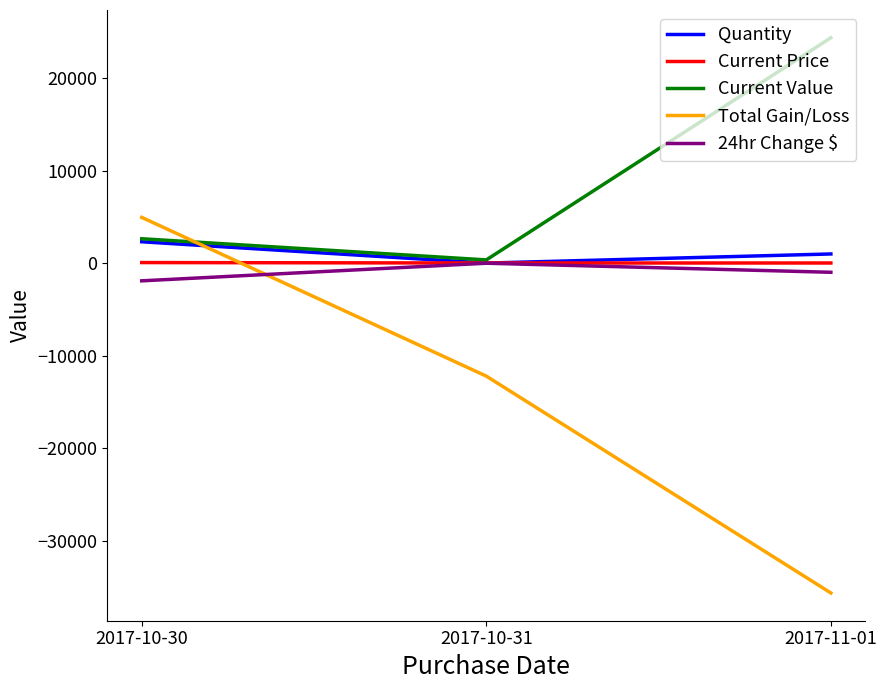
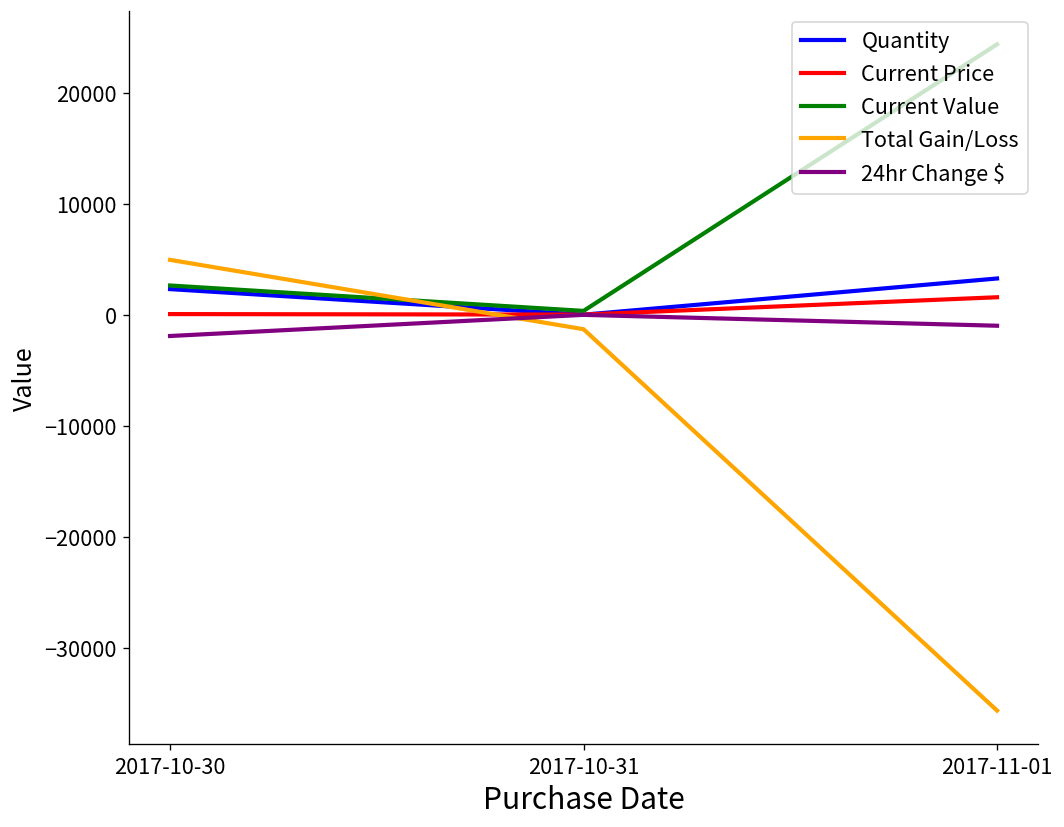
  {
    "Quantity": {
      "2017-10-30": 2000,
-     "2017-11-01": 1000
+     "2017-11-01": 3000
    },
    "Current Price": {
      "2017-10-30": 0,
-     "2017-11-01": 0
+     "2017-11-01": 2000
    },
    "Current Value": {
      "2017-10-30": 3000,
      "2017-10-31": 0
    },
    "Total Gain/Loss": {
      "2017-10-30": 5000,
-     "2017-10-31": -12000,
+     "2017-10-31": -1000,
      "2017-11-01": -36000
    },
    "24hr Change $": {
      "2017-10-30": -2000,
      "2017-11-01": -1000
    }
  }
